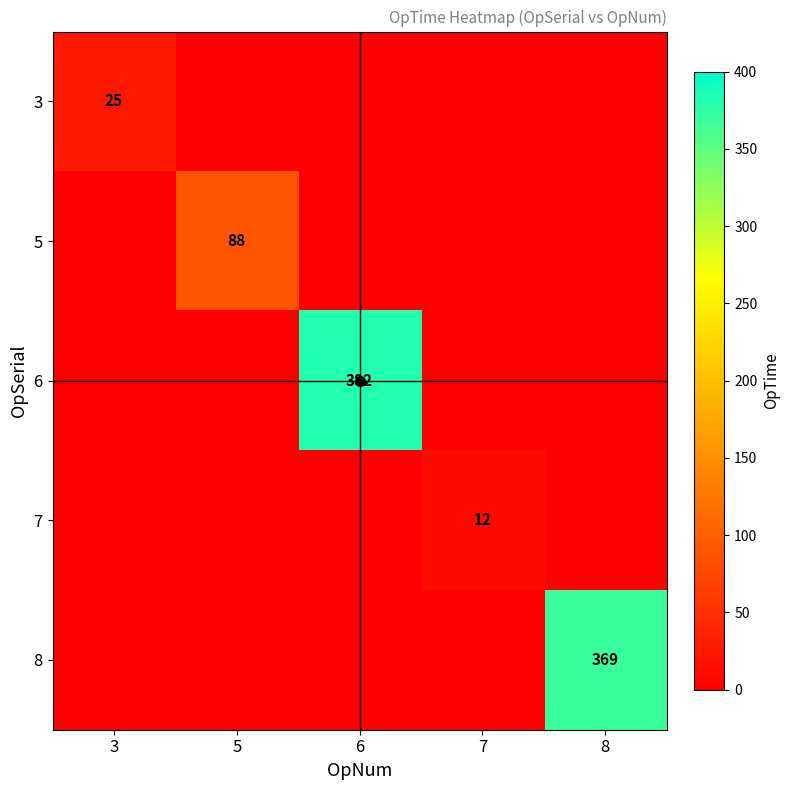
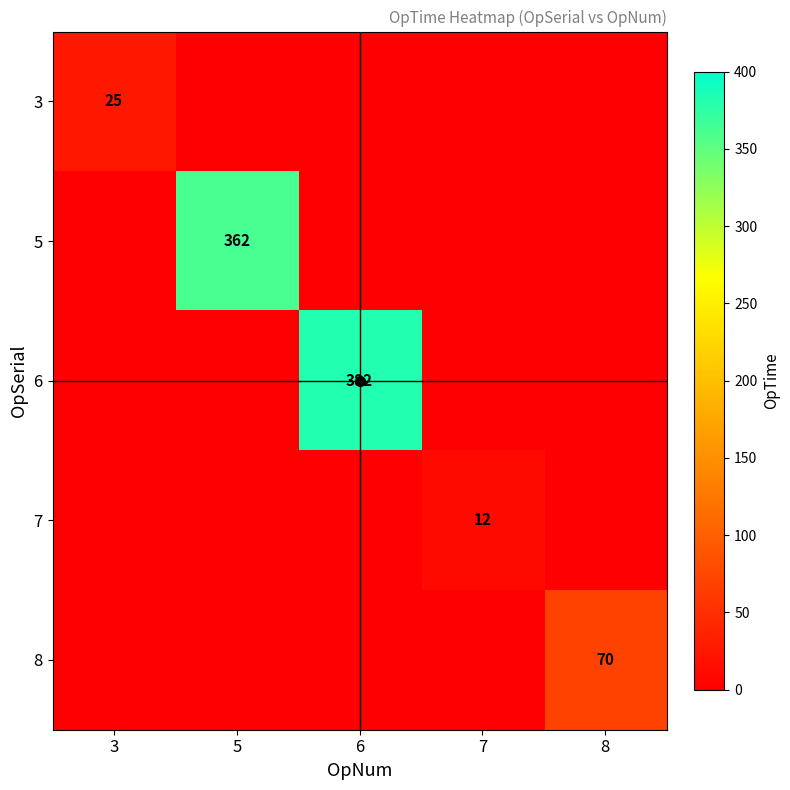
  {
    "3": {
      "3": 25
    },
    "5": {
-     "5": 88
+     "5": 362
    },
    "7": {
      "7": 12
    },
    "8": {
-     "8": 369
+     "8": 70
    }
  }
